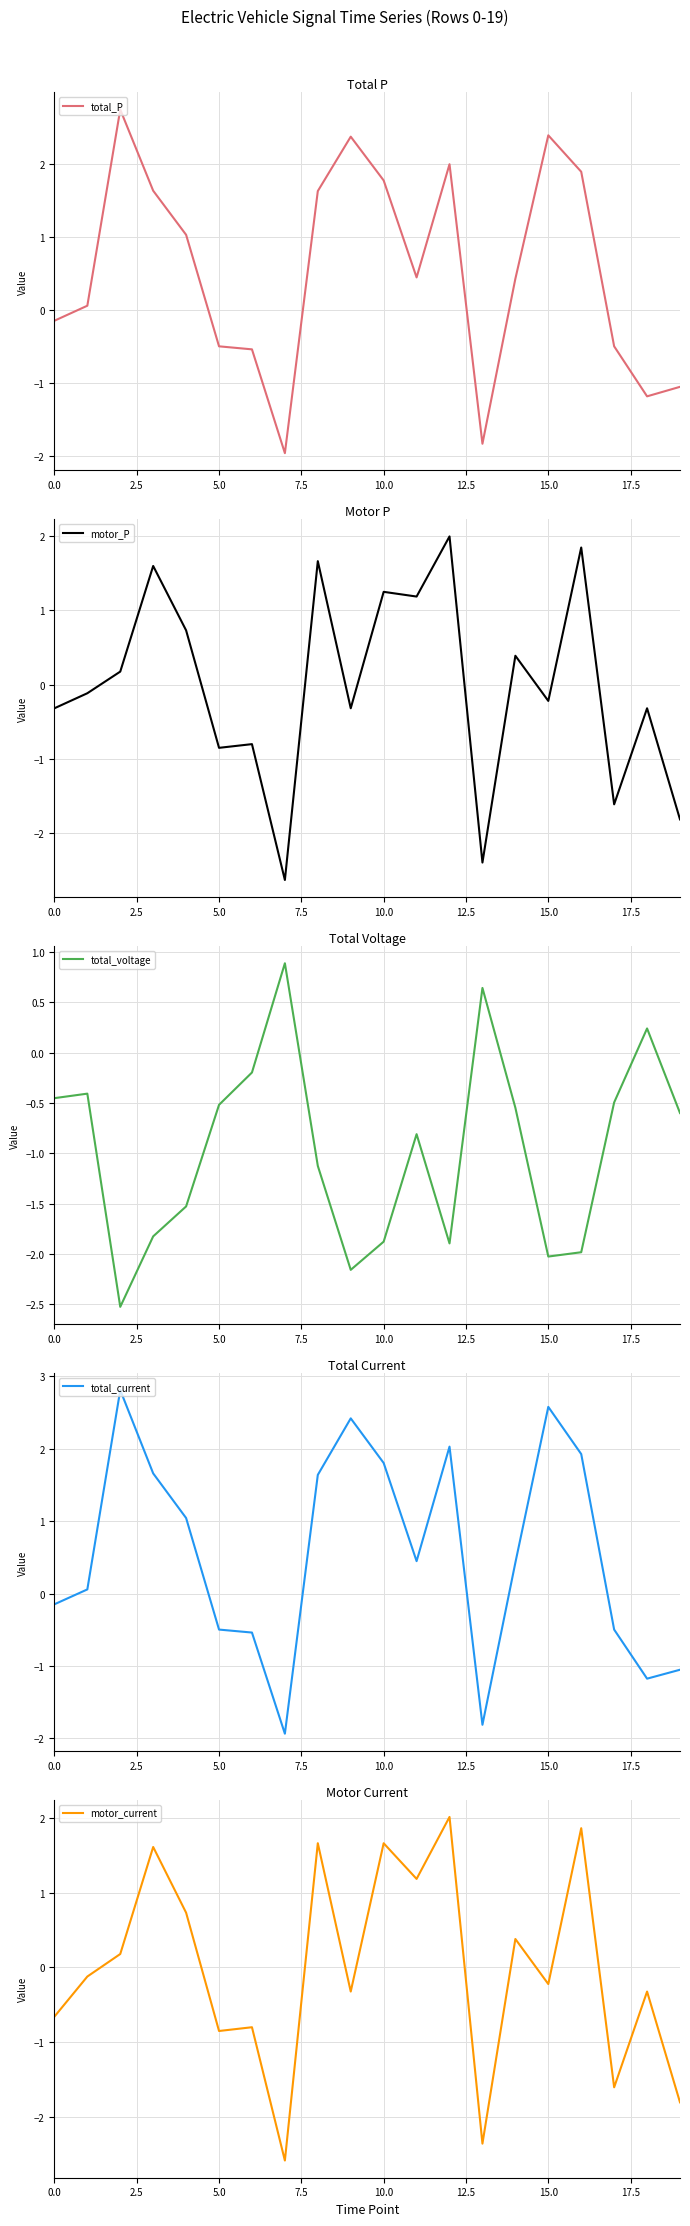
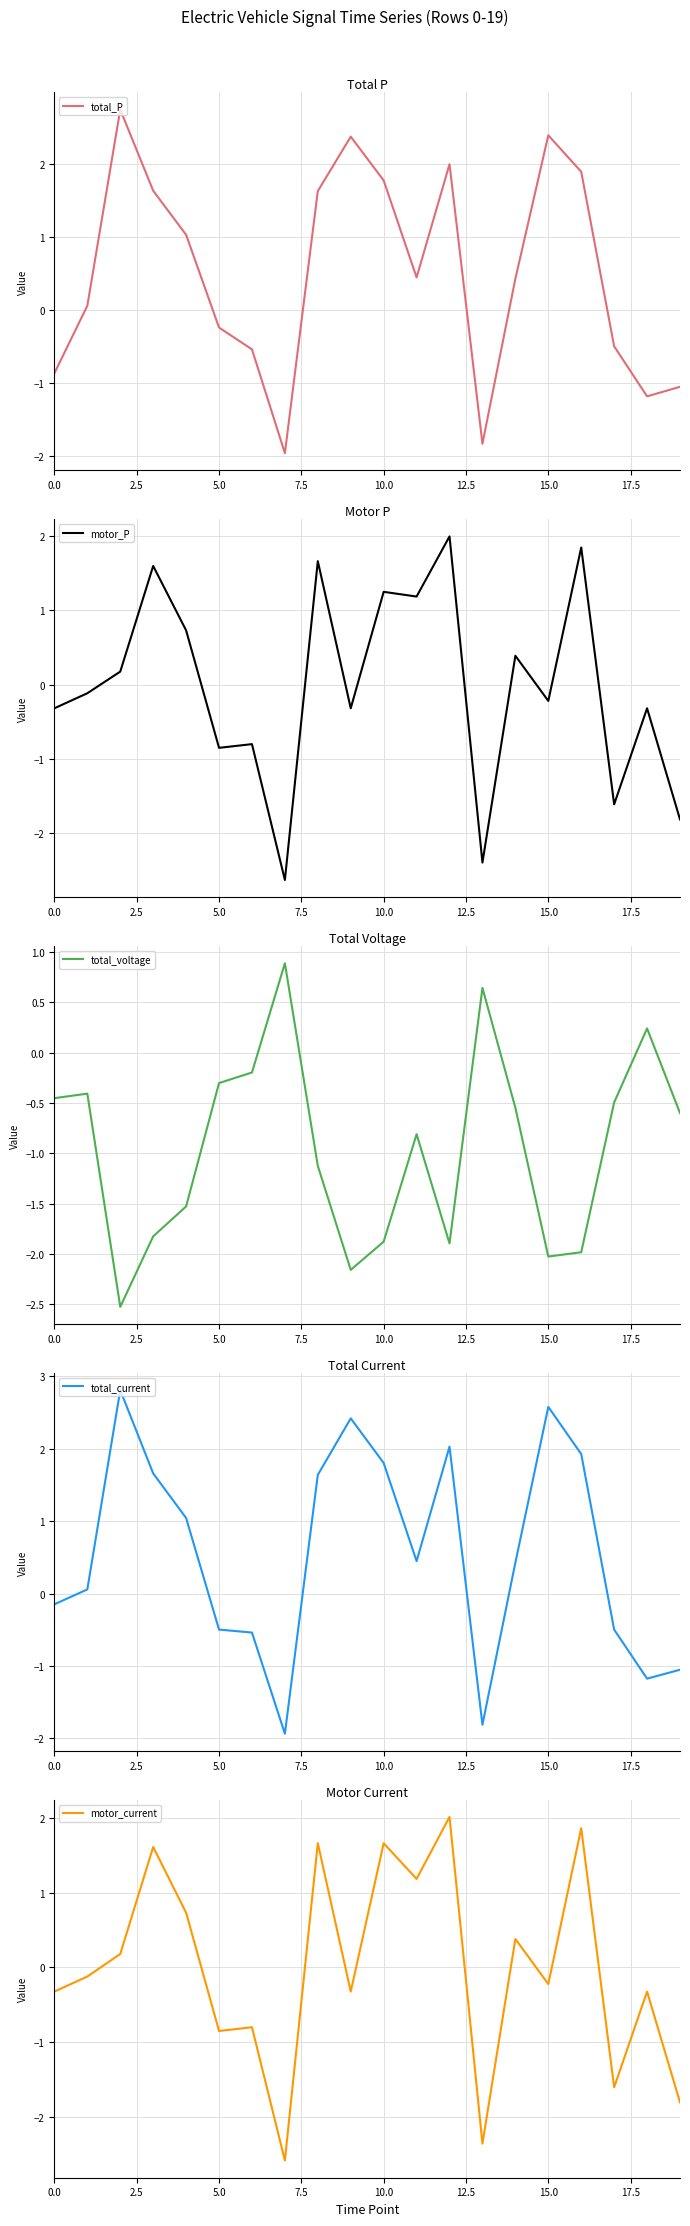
  {
    "Total P": {
-     "0.0": -0.1,
-     "5.0": -0.5,
+     "0.0": -0.9,
+     "5.0": -0.2,
      "10.0": 1.8,
      "15.0": 2.4
    },
    "Motor P": {
      "0.0": -0.3,
      "5.0": -0.9,
      "10.0": 1.2,
      "15.0": -0.2
    },
    "Total Voltage": {
      "0.0": -0.45,
-     "5.0": -0.52,
+     "5.0": -0.30,
      "10.0": -1.88,
      "15.0": -2.03
    },
    "Total Current": {
      "0.0": -0.1,
      "5.0": -0.5,
      "10.0": 1.8,
      "15.0": 2.6
    },
    "Motor Current": {
-     "0.0": -0.7,
+     "0.0": -0.3,
      "5.0": -0.9,
      "10.0": 1.7,
      "15.0": -0.2
    }
  }
